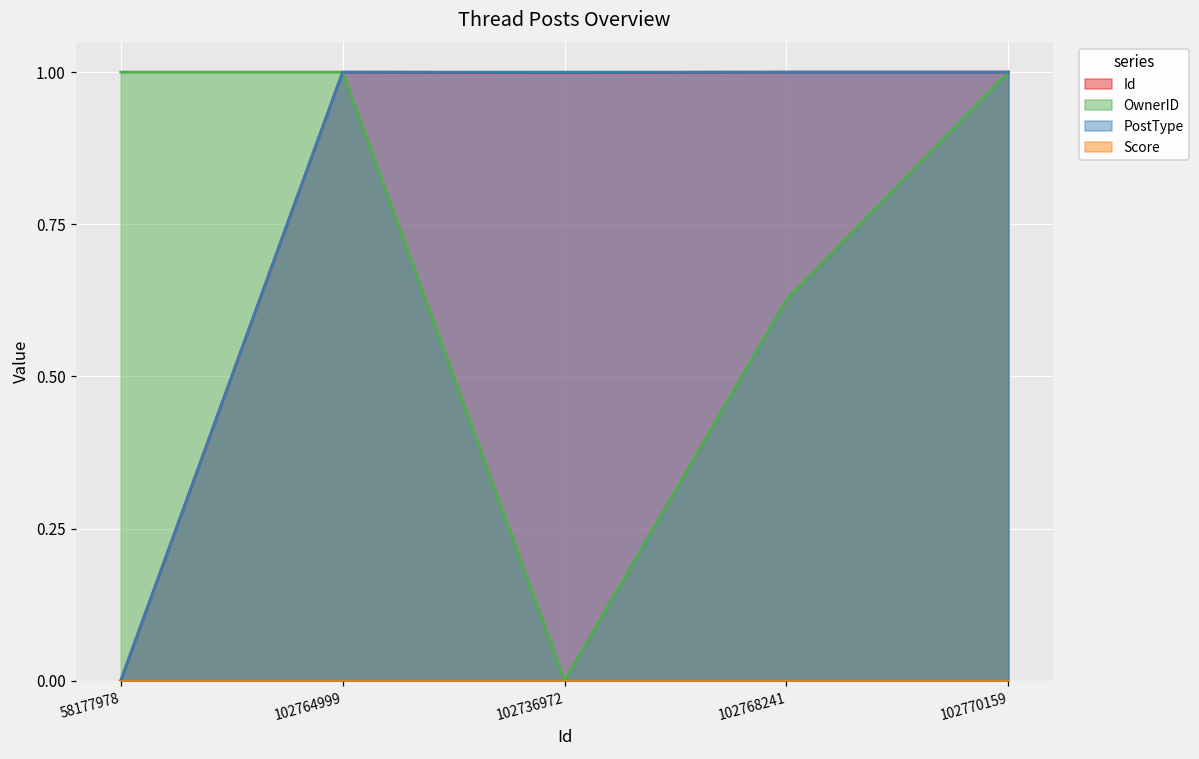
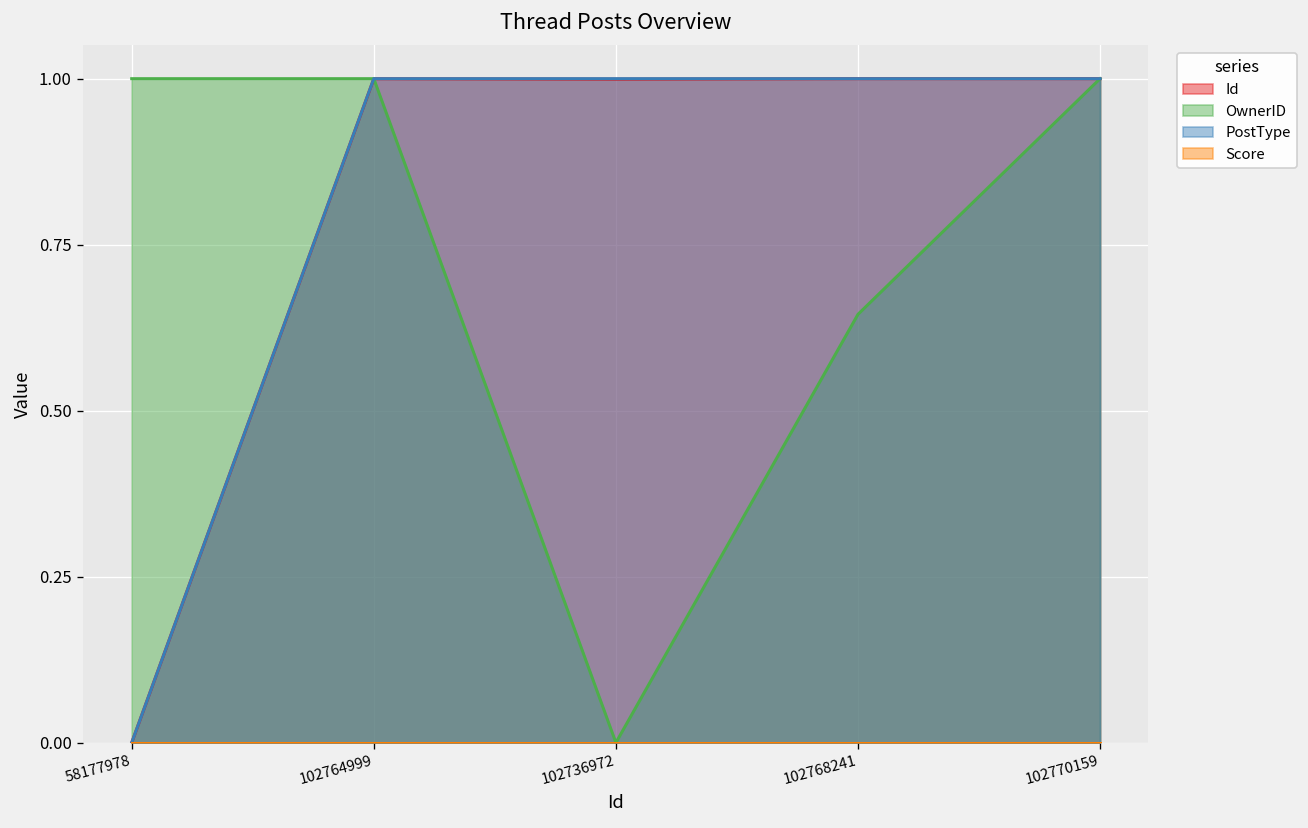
  {
    "PostType": {
      "102736972": 1.00,
      "102768241": 1.00
    },
    "OwnerID": {
      "58177978": 1.00,
-     "102768241": 0.63
+     "102768241": 0.65
    },
    "Score": {
      "102764999": 0.00,
      "102768241": 0.00,
      "102770159": 0.00
    }
  }
